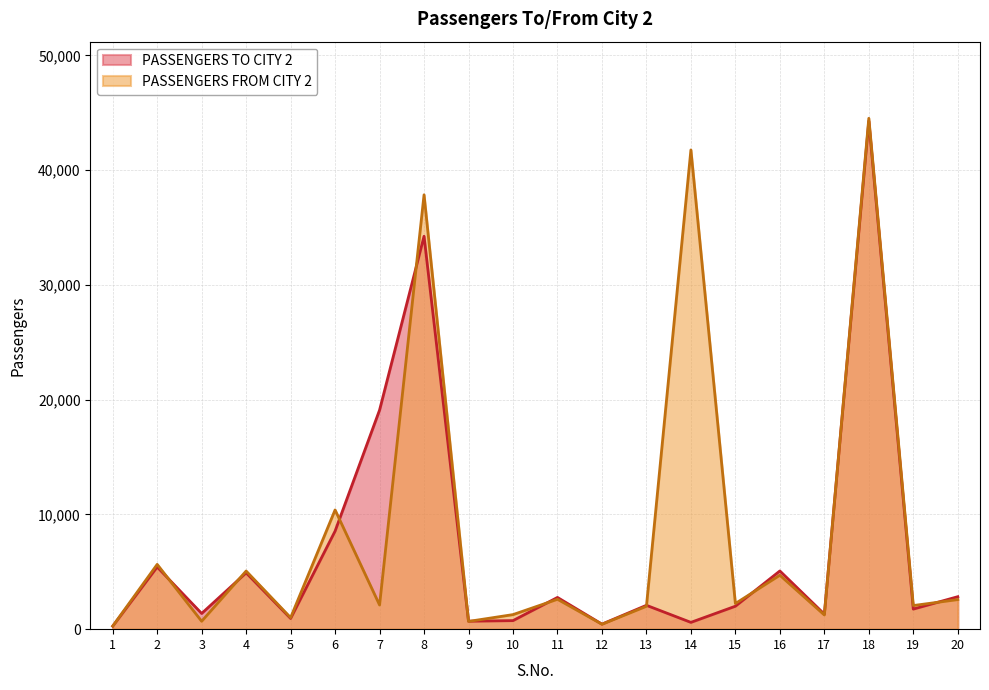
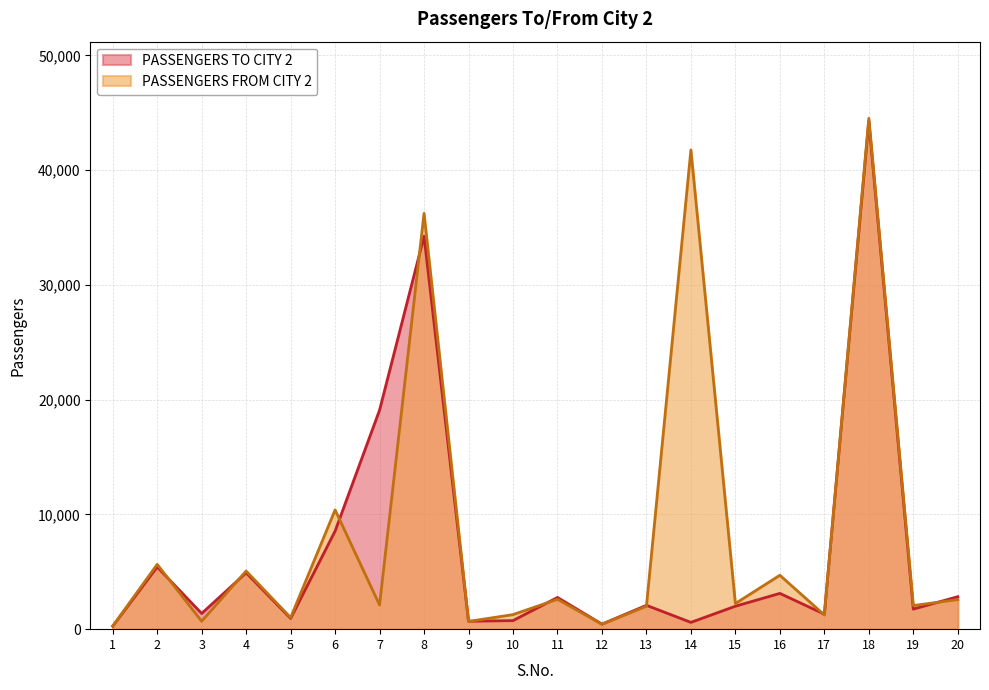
  {
    "PASSENGERS TO CITY 2": {
      "2": "5,400",
      "3": "1,400",
      "6": "8,500",
      "7": "19,100",
      "8": "34,200",
      "10": "700",
      "14": "600",
      "15": "2,000",
-     "16": "5,100",
+     "16": "3,100",
      "18": "44,300",
      "19": "1,800",
      "20": "2,800"
    },
    "PASSENGERS FROM CITY 2": {
      "2": "5,600",
      "3": "700",
      "6": "10,400",
      "7": "2,100",
-     "8": "37,800",
+     "8": "36,200",
      "10": "1,300",
      "14": "41,800",
      "15": "2,200",
      "16": "4,700",
      "18": "44,500",
      "19": "2,100",
      "20": "2,600"
    }
  }
